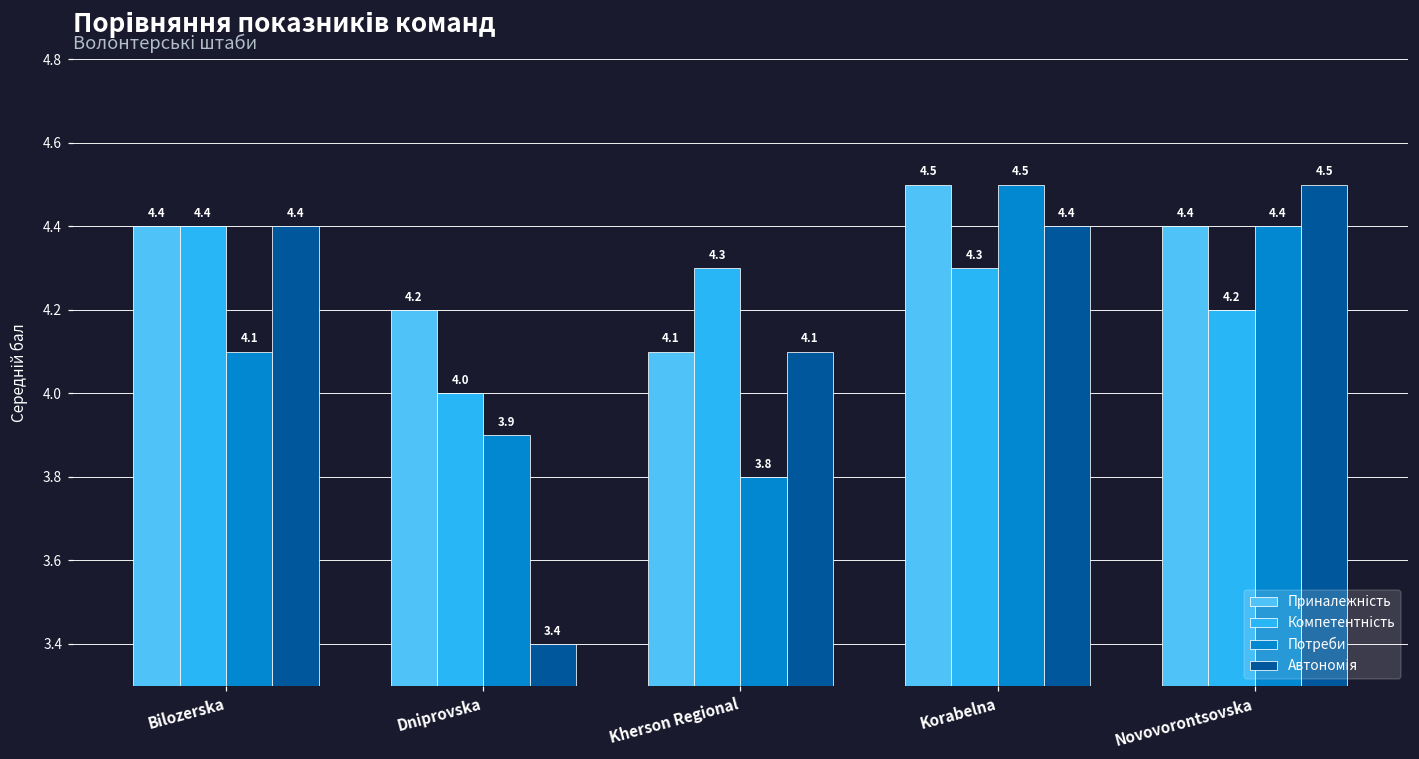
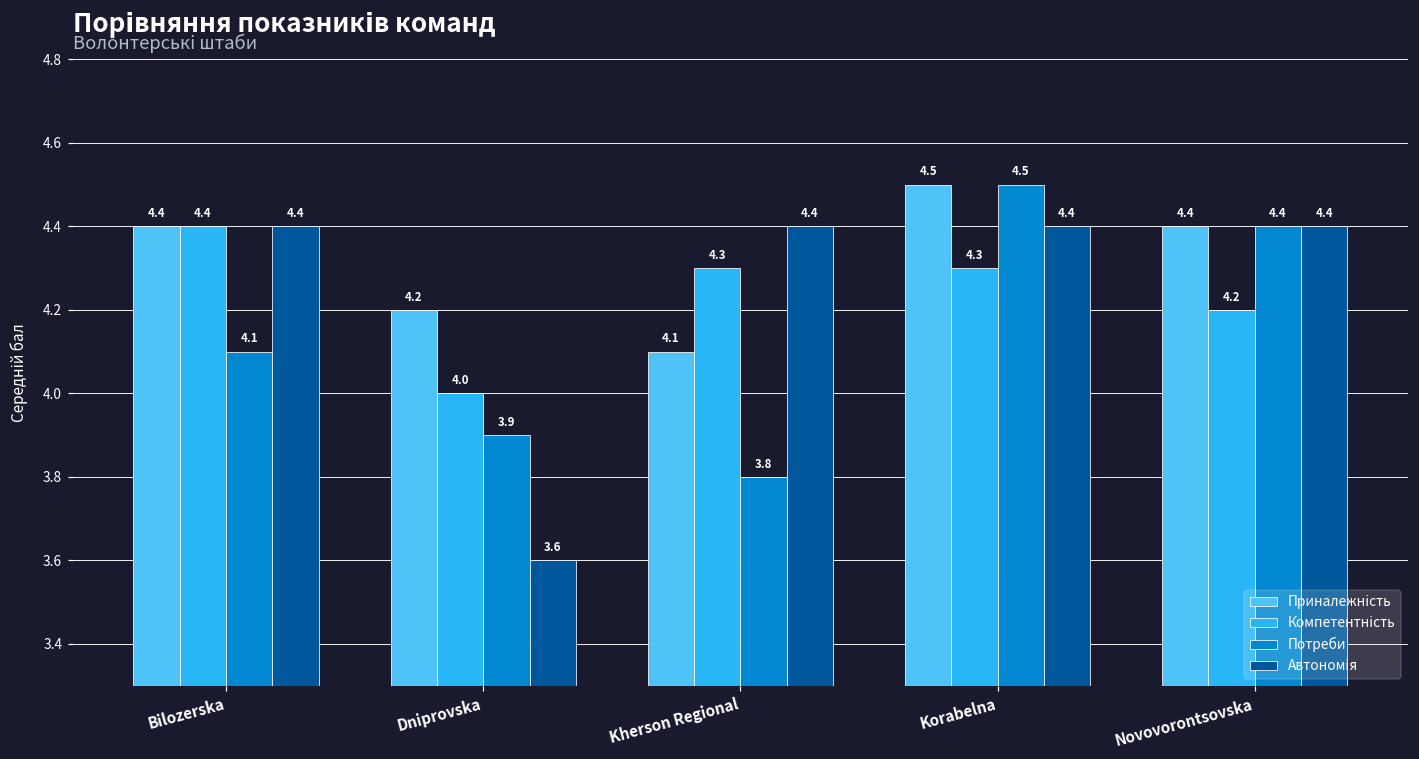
  {
    "Потреби": {
      "Bilozerska": 4.1,
      "Dniprovska": 3.9,
      "Kherson Regional": 3.8,
      "Korabelna": 4.5,
      "Novovorontsovska": 4.4
    },
    "Автономія": {
      "Bilozerska": 4.4,
-     "Dniprovska": 3.4,
-     "Kherson Regional": 4.1,
+     "Dniprovska": 3.6,
+     "Kherson Regional": 4.4,
      "Korabelna": 4.4,
-     "Novovorontsovska": 4.5
+     "Novovorontsovska": 4.4
    }
  }
